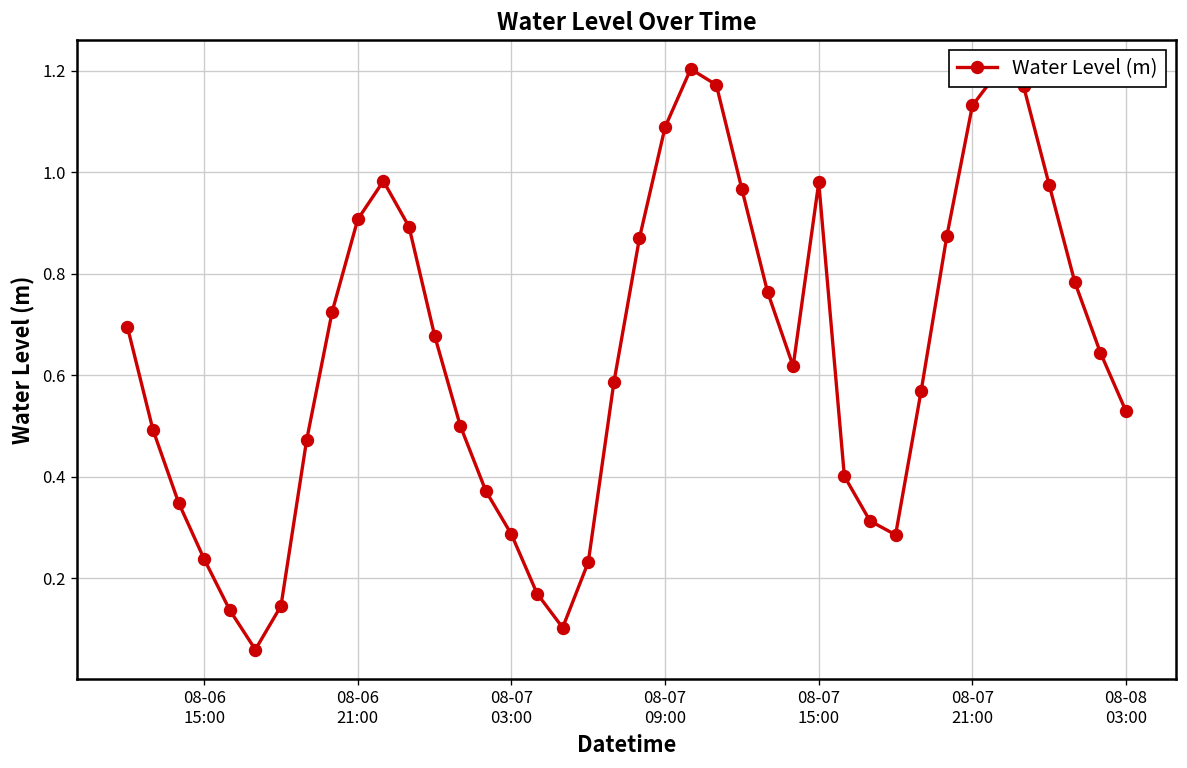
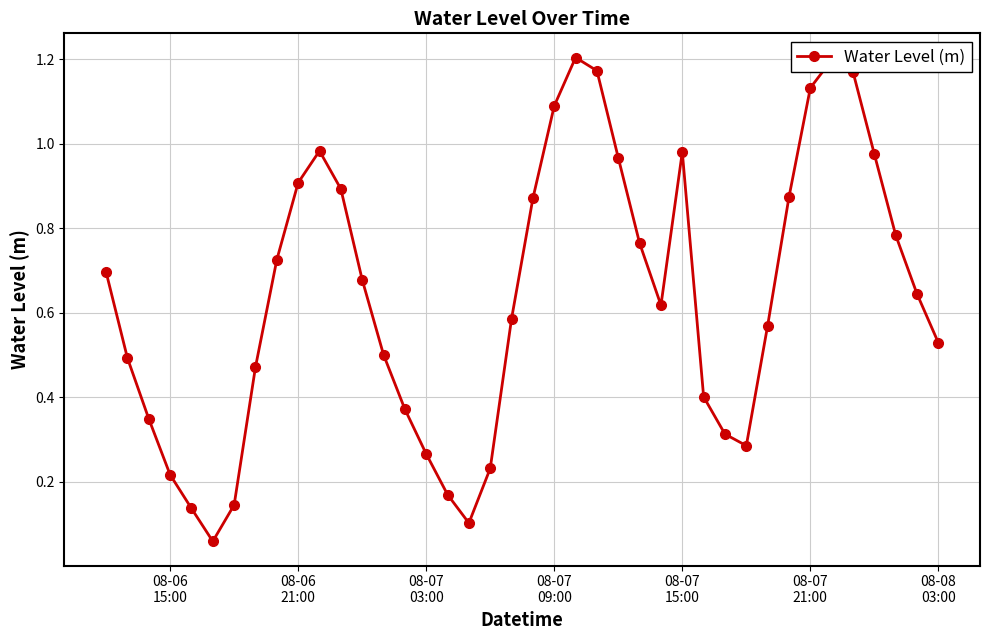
  {
-   "08-06 15:00": 0.24,
+   "08-06 15:00": 0.22,
    "08-06 21:00": 0.91,
-   "08-07 03:00": 0.29,
+   "08-07 03:00": 0.27,
    "08-07 09:00": 1.09,
    "08-07 15:00": 0.98,
    "08-07 21:00": 1.13,
    "08-08 03:00": 0.53
  }
